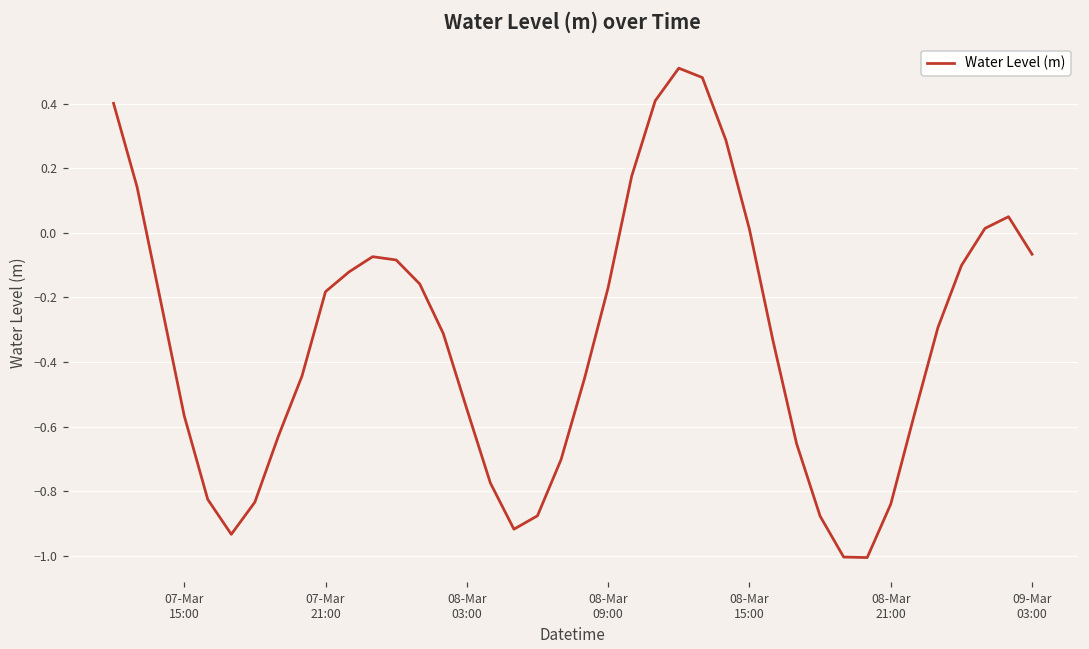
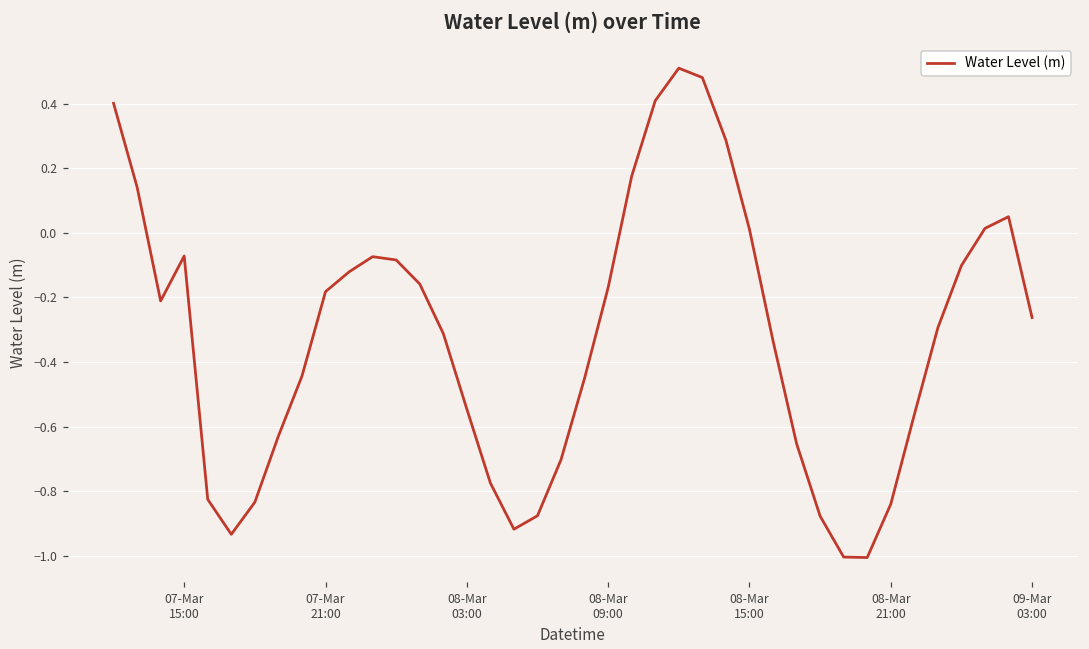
  {
-   "07-Mar 15:00": -0.57,
+   "07-Mar 15:00": -0.07,
    "07-Mar 21:00": -0.18,
    "08-Mar 03:00": -0.55,
    "08-Mar 09:00": -0.17,
    "08-Mar 15:00": 0.01,
    "08-Mar 21:00": -0.84,
-   "09-Mar 03:00": -0.07
+   "09-Mar 03:00": -0.26
  }
